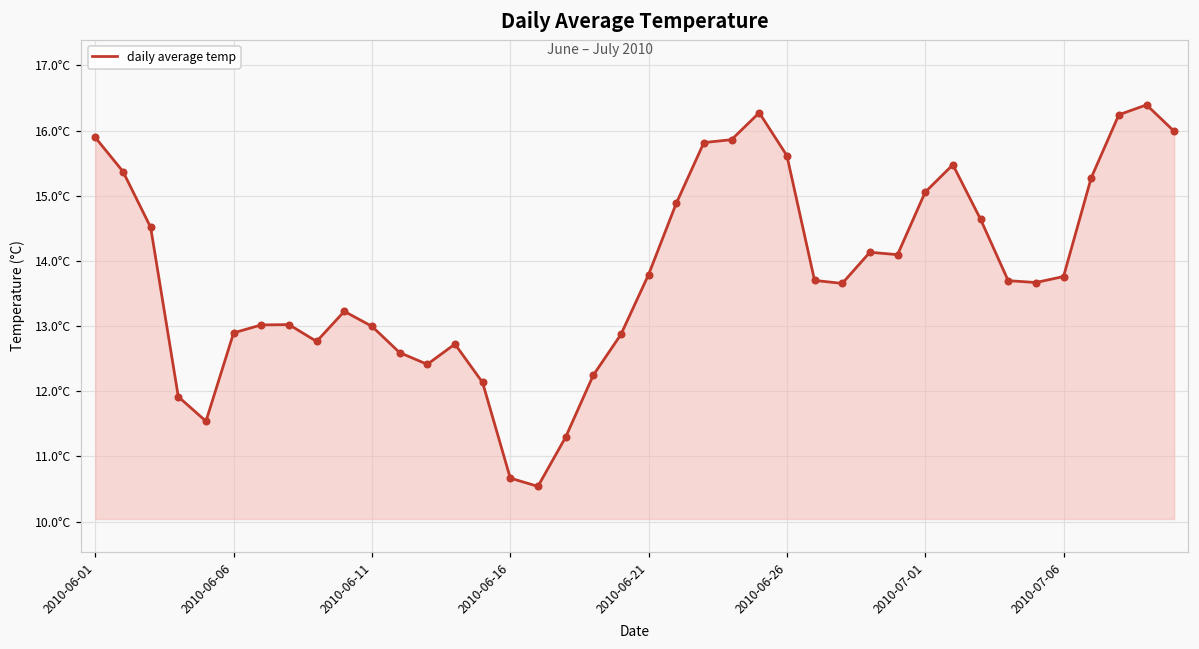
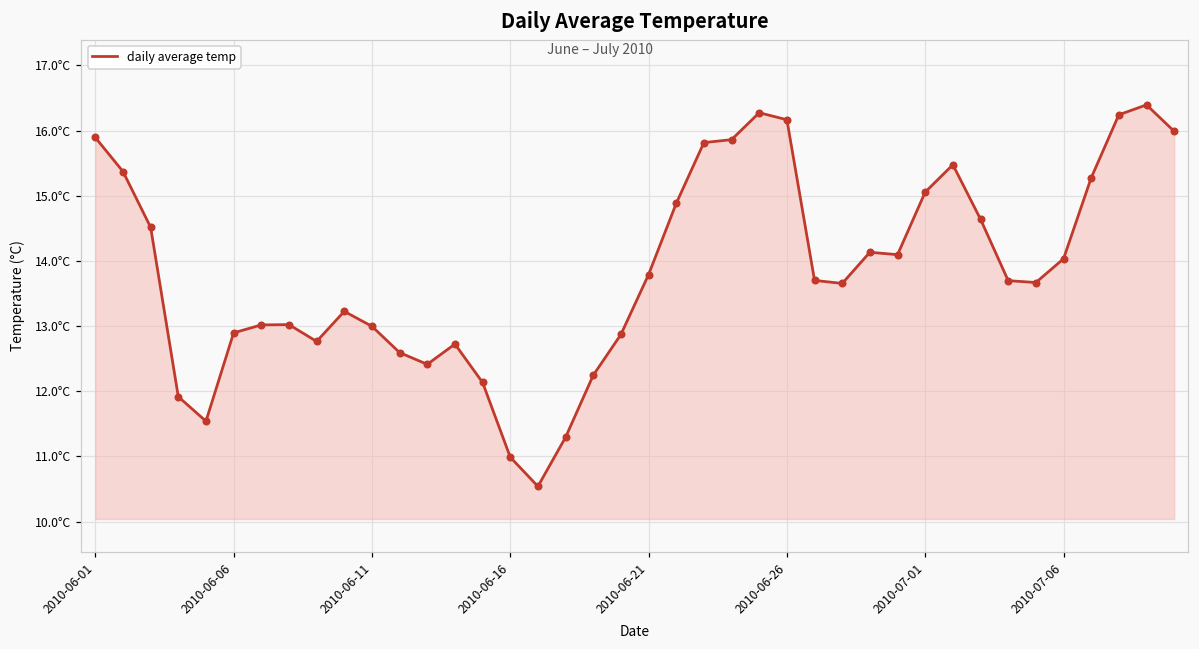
  {
    "2010-06-01": "15.9°C",
    "2010-06-06": "12.9°C",
    "2010-06-11": "13.0°C",
-   "2010-06-16": "10.7°C",
+   "2010-06-16": "11.0°C",
    "2010-06-21": "13.8°C",
-   "2010-06-26": "15.6°C",
+   "2010-06-26": "16.2°C",
    "2010-07-01": "15.1°C",
-   "2010-07-06": "13.8°C"
+   "2010-07-06": "14.0°C"
  }
